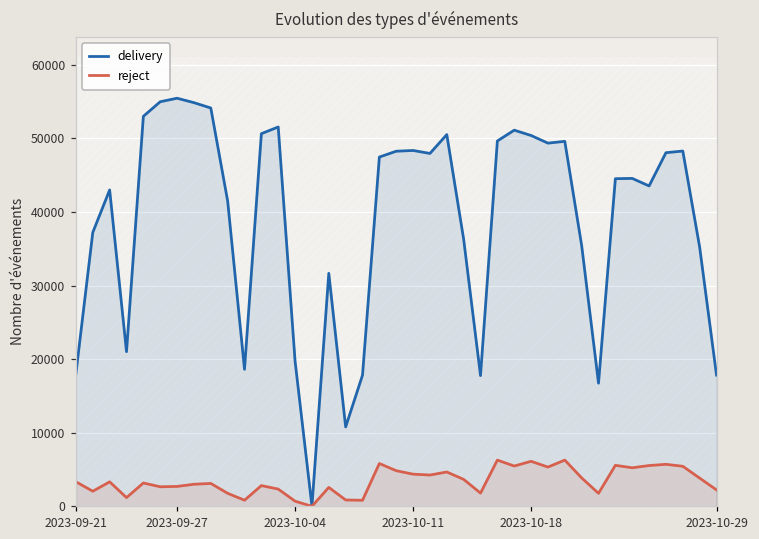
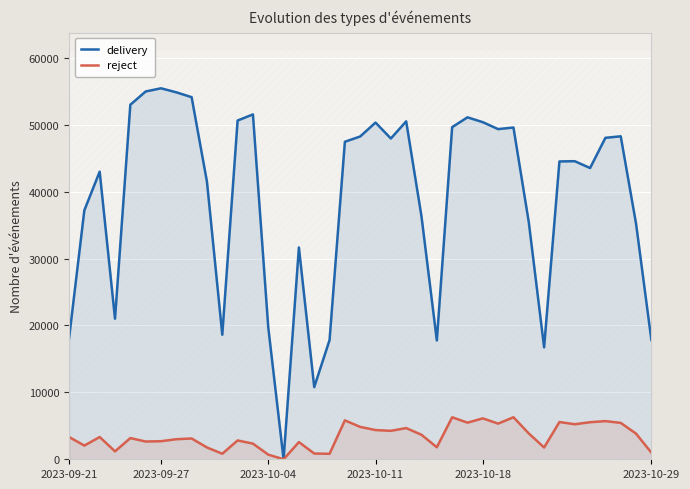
  {
    "delivery": {
      "2023-09-21": 18000,
      "2023-09-27": 55000,
      "2023-10-04": 20000,
-     "2023-10-11": 48000,
+     "2023-10-11": 50000,
      "2023-10-18": 50000,
      "2023-10-29": 18000
    },
    "reject": {
      "2023-09-21": 3000,
      "2023-09-27": 3000,
      "2023-10-04": 1000,
      "2023-10-11": 4000,
      "2023-10-18": 6000,
-     "2023-10-29": 2000
+     "2023-10-29": 1000
    }
  }
